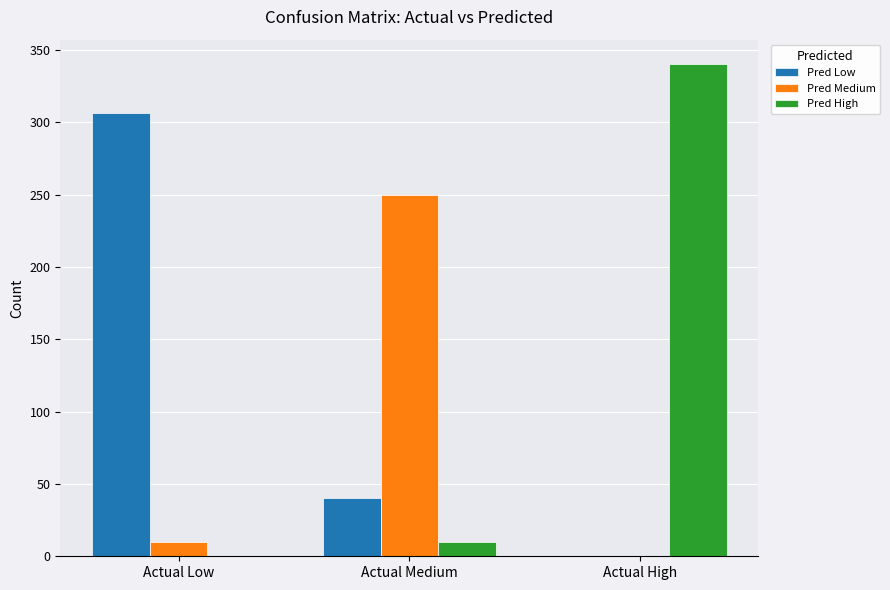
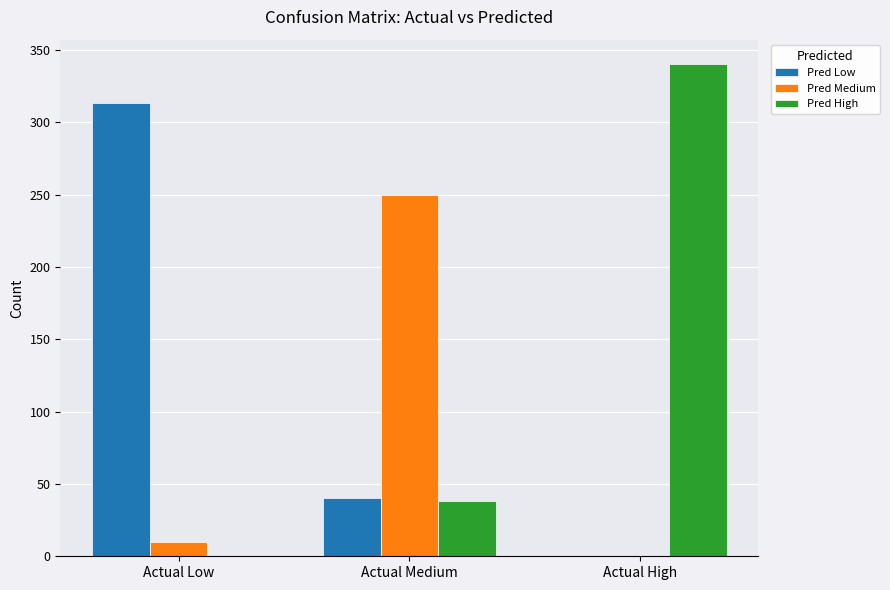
  {
    "Pred Low": {
-     "Actual Low": 306,
+     "Actual Low": 313,
      "Actual Medium": 40,
      "Actual High": 0
    },
    "Pred Medium": {
      "Actual Low": 10,
      "Actual Medium": 250,
      "Actual High": 0
    },
    "Pred High": {
      "Actual Low": 0,
-     "Actual Medium": 10,
+     "Actual Medium": 38,
      "Actual High": 340
    }
  }
